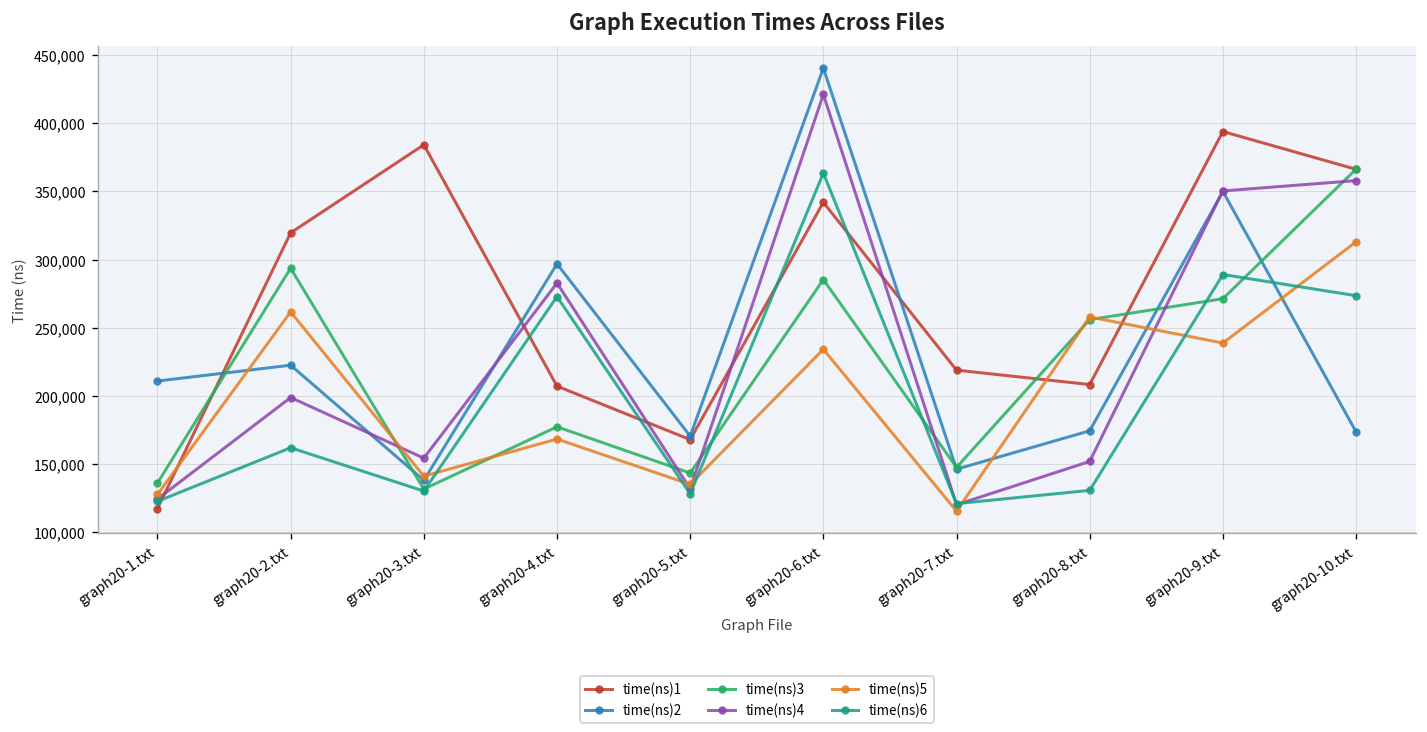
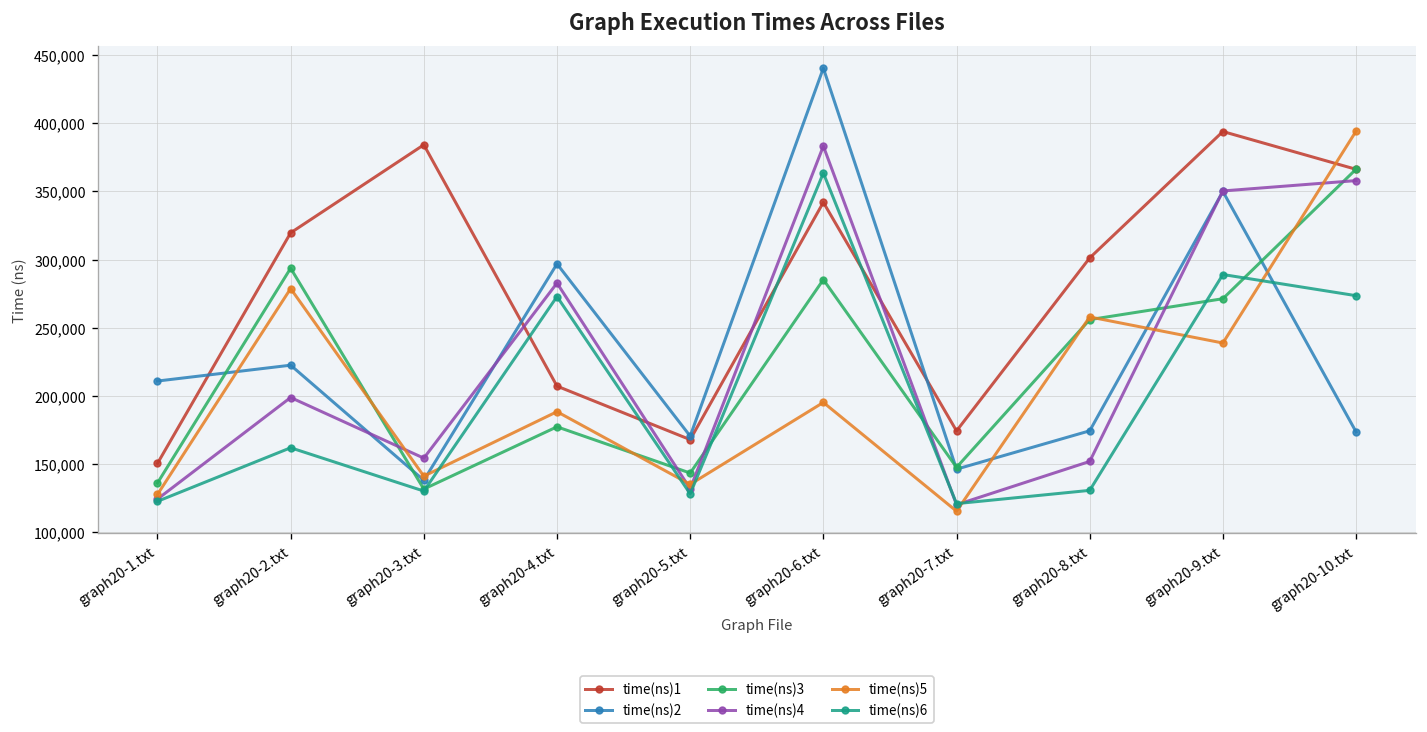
  {
    "time(ns)1": {
-     "graph20-1.txt": "118,000",
+     "graph20-1.txt": "151,000",
      "graph20-2.txt": "320,000",
      "graph20-3.txt": "384,000",
      "graph20-4.txt": "207,000",
      "graph20-5.txt": "168,000",
      "graph20-6.txt": "342,000",
-     "graph20-7.txt": "219,000",
-     "graph20-8.txt": "208,000",
+     "graph20-7.txt": "174,000",
+     "graph20-8.txt": "301,000",
      "graph20-9.txt": "394,000"
    },
    "time(ns)2": {
      "graph20-1.txt": "211,000",
      "graph20-2.txt": "223,000",
      "graph20-3.txt": "138,000",
      "graph20-4.txt": "297,000",
      "graph20-5.txt": "171,000",
      "graph20-6.txt": "440,000",
      "graph20-8.txt": "175,000",
      "graph20-10.txt": "174,000"
    },
    "time(ns)4": {
      "graph20-2.txt": "199,000",
      "graph20-3.txt": "154,000",
      "graph20-4.txt": "283,000",
      "graph20-5.txt": "132,000",
-     "graph20-6.txt": "421,000",
+     "graph20-6.txt": "383,000",
      "graph20-8.txt": "152,000",
      "graph20-10.txt": "358,000"
    },
    "time(ns)5": {
      "graph20-1.txt": "128,000",
-     "graph20-2.txt": "262,000",
+     "graph20-2.txt": "279,000",
      "graph20-3.txt": "141,000",
-     "graph20-4.txt": "168,000",
+     "graph20-4.txt": "189,000",
      "graph20-5.txt": "135,000",
-     "graph20-6.txt": "234,000",
+     "graph20-6.txt": "195,000",
      "graph20-7.txt": "116,000",
      "graph20-9.txt": "239,000",
-     "graph20-10.txt": "313,000"
+     "graph20-10.txt": "394,000"
    }
  }
